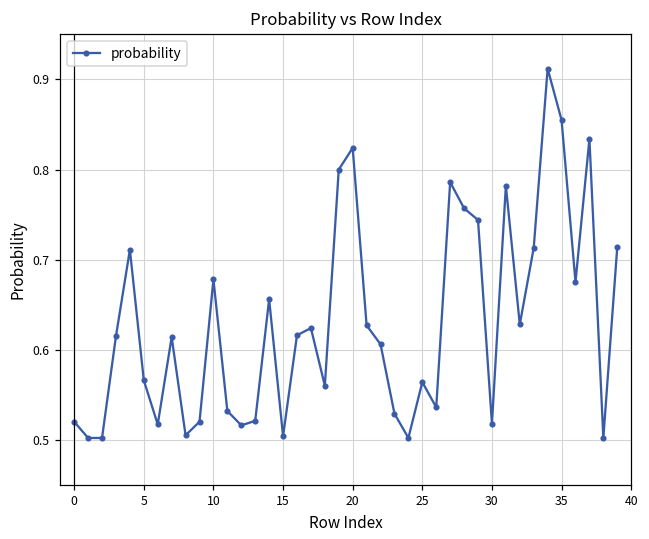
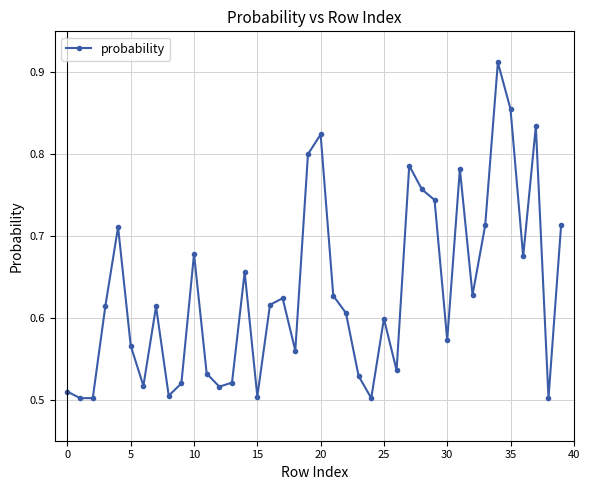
  {
-   "0": 0.52,
+   "0": 0.51,
    "5": 0.57,
    "10": 0.68,
    "15": 0.50,
    "20": 0.82,
-   "25": 0.56,
-   "30": 0.52,
+   "25": 0.60,
+   "30": 0.57,
    "35": 0.86
  }
